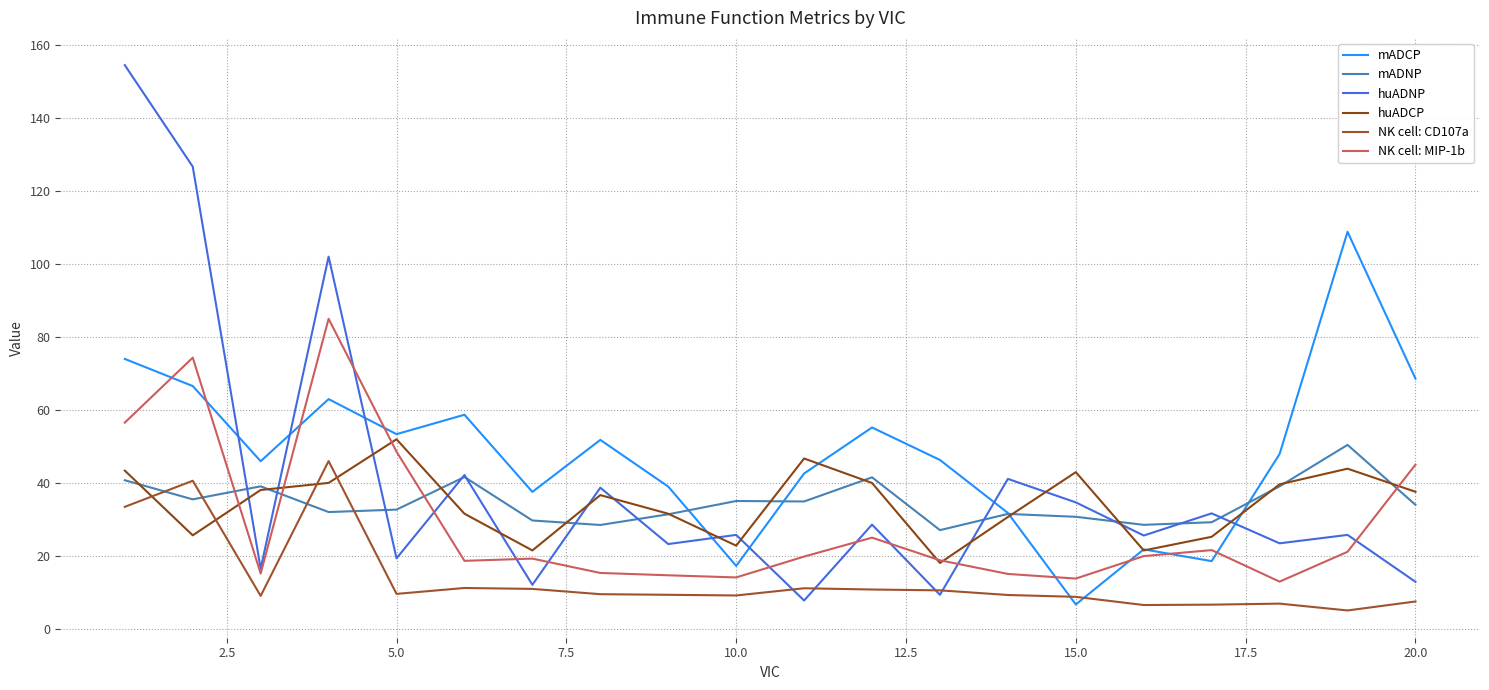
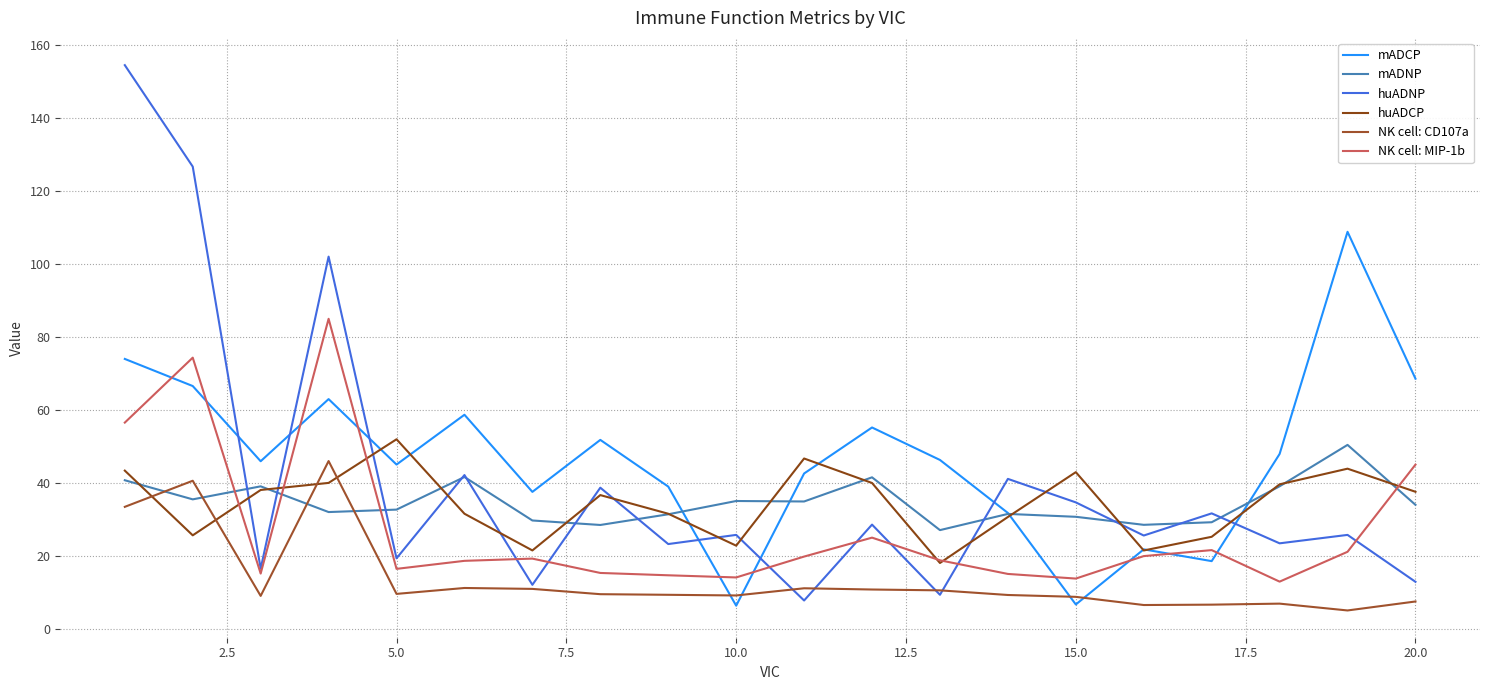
  {
    "mADCP": {
-     "5.0": 53,
-     "10.0": 17,
+     "5.0": 45,
+     "10.0": 6,
      "15.0": 7,
      "20.0": 69
    },
    "NK cell: MIP-1b": {
-     "5.0": 49,
+     "5.0": 16,
      "10.0": 14,
      "15.0": 14,
      "20.0": 45
    }
  }
